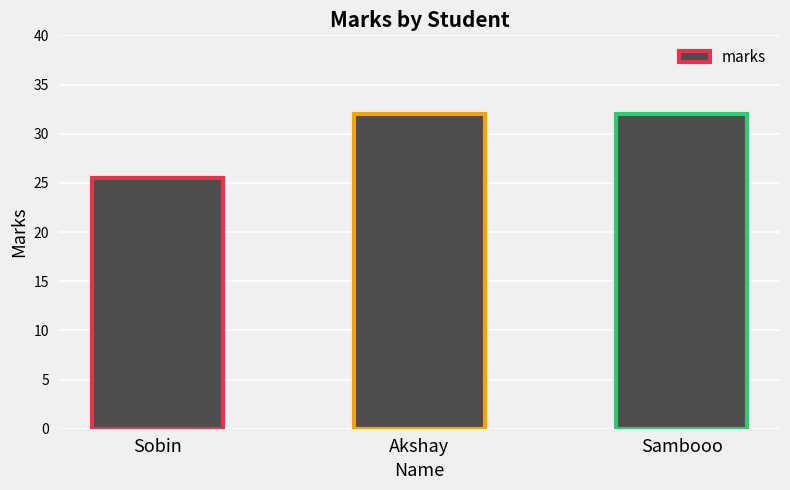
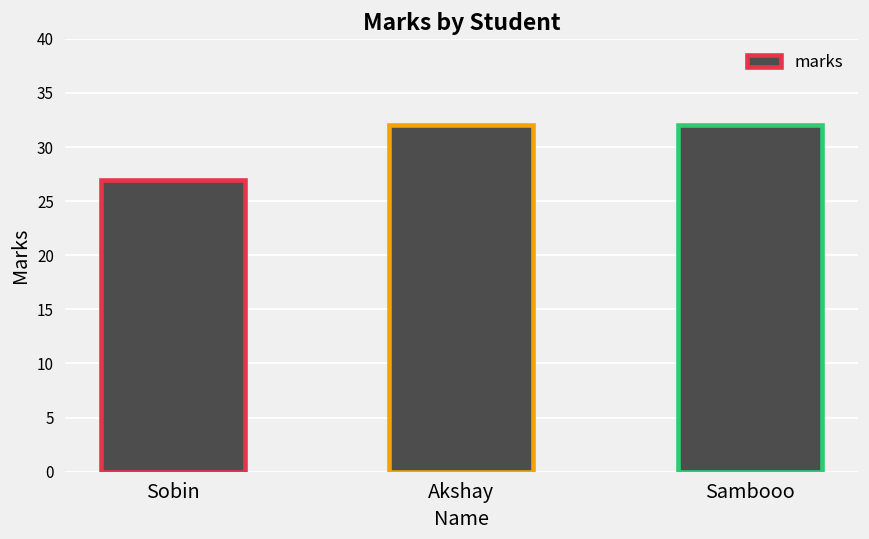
  {
-   "Sobin": 26,
+   "Sobin": 27,
    "Akshay": 32,
    "Sambooo": 32
  }
